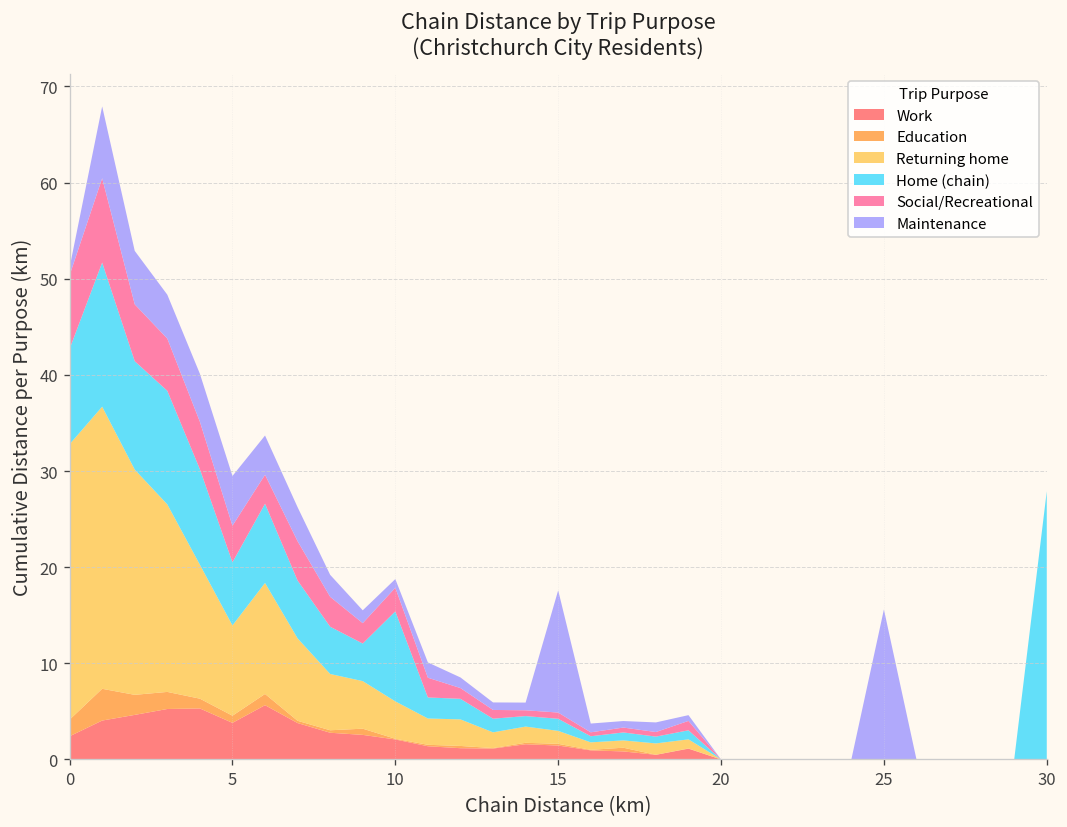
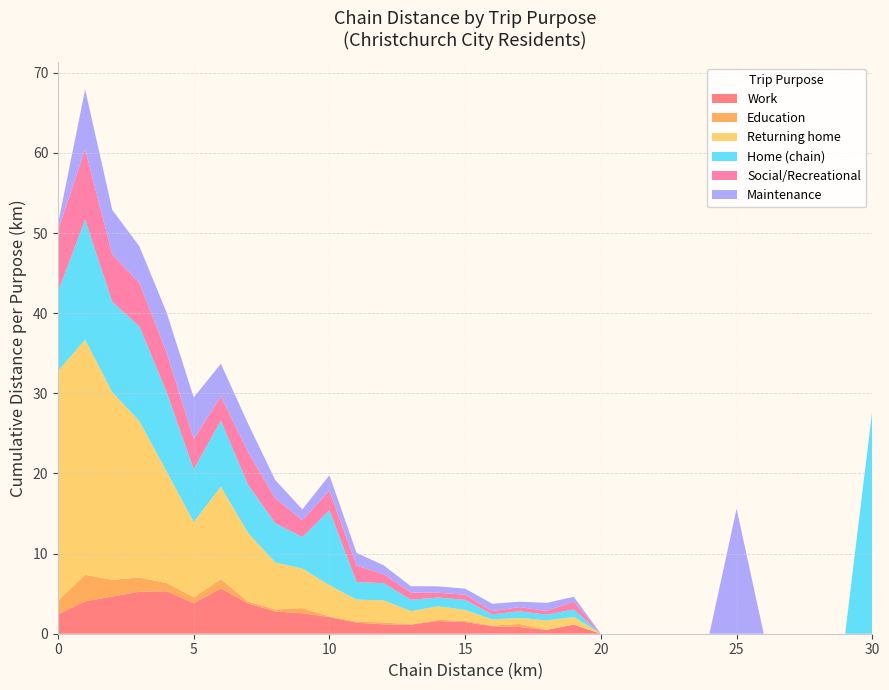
  {
    "Home (chain)": {
      "0": 10,
      "5": 7,
      "10": 9,
      "15": 1
    },
    "Maintenance": {
      "0": 1,
      "5": 5,
-     "10": 1,
-     "15": 13,
+     "10": 2,
+     "15": 1,
      "25": 16
    }
  }
